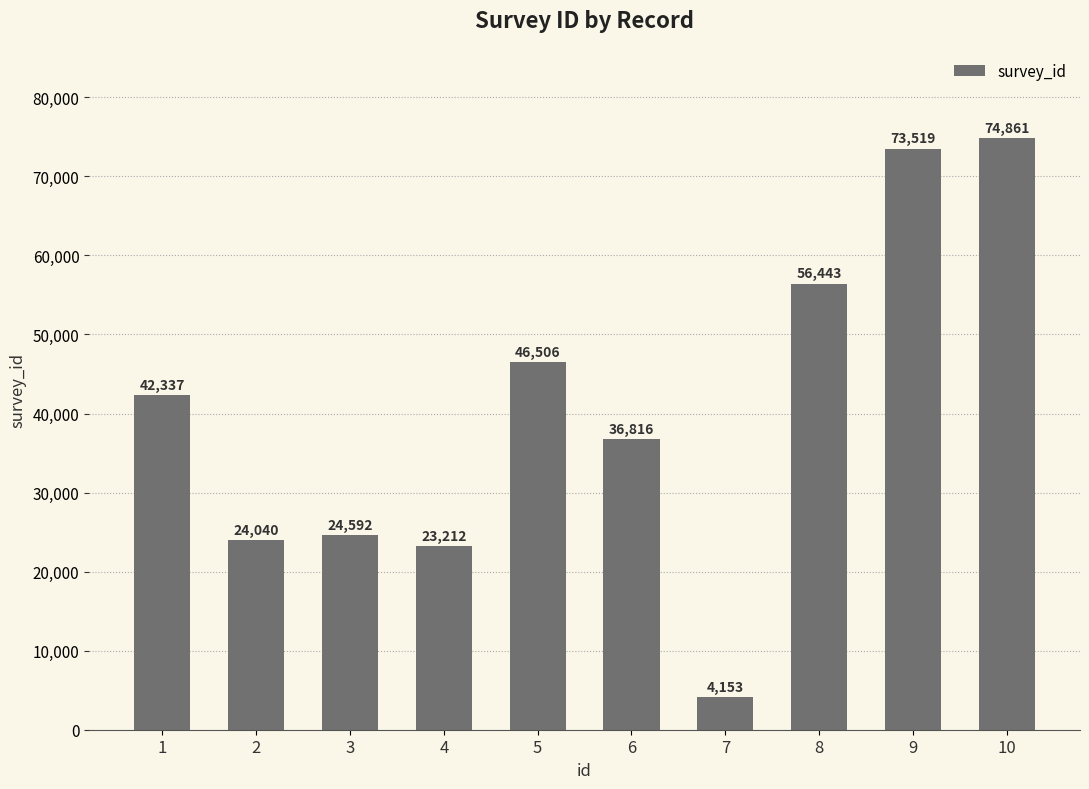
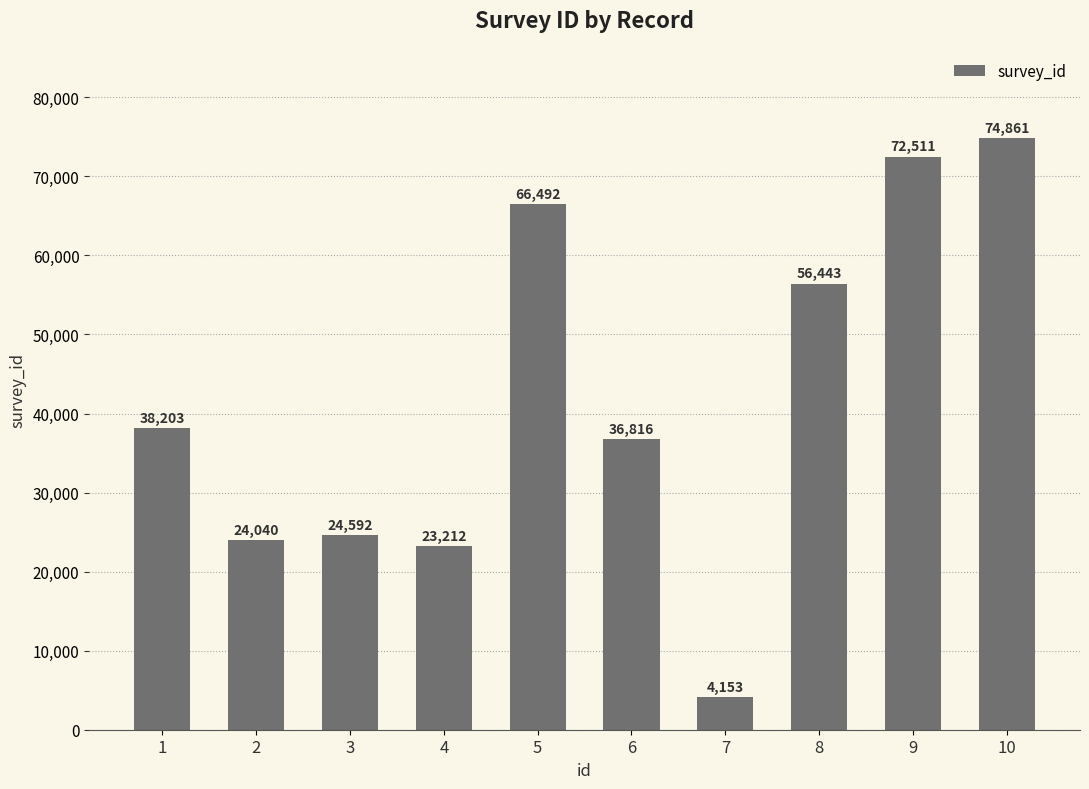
  {
-   "1": "42,337",
+   "1": "38,203",
    "2": "24,040",
    "3": "24,592",
    "4": "23,212",
-   "5": "46,506",
+   "5": "66,492",
    "6": "36,816",
    "7": "4,153",
    "8": "56,443",
-   "9": "73,519",
+   "9": "72,511",
    "10": "74,861"
  }
